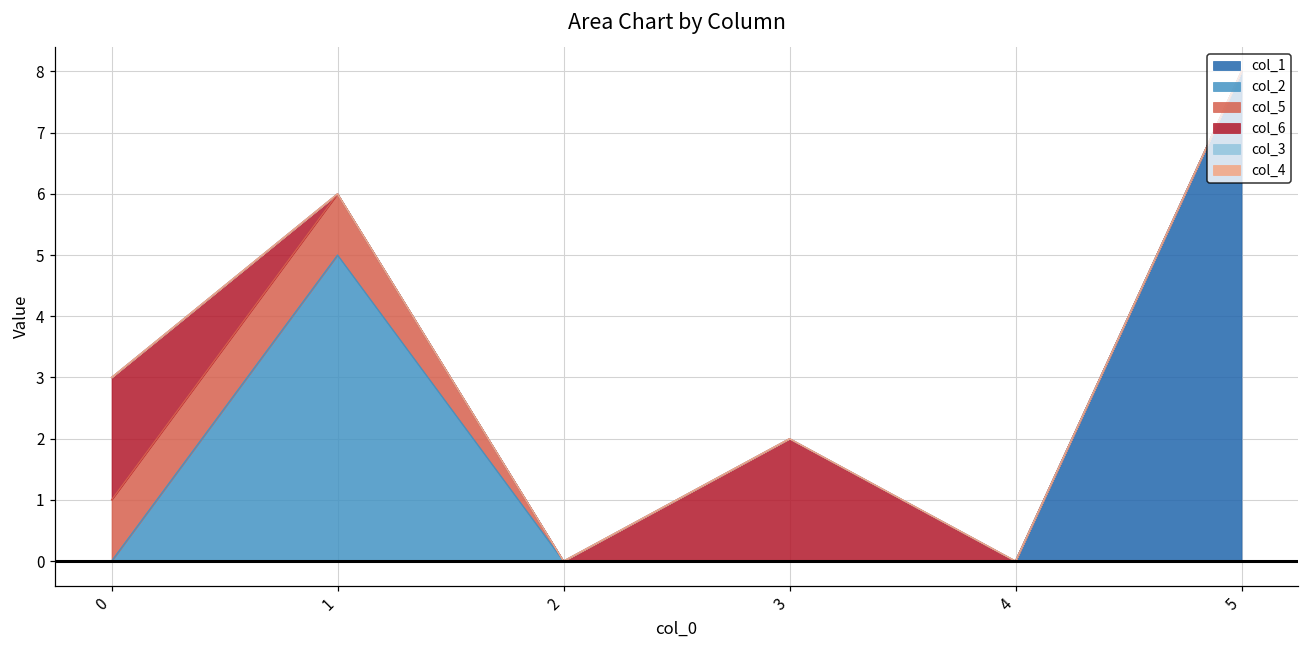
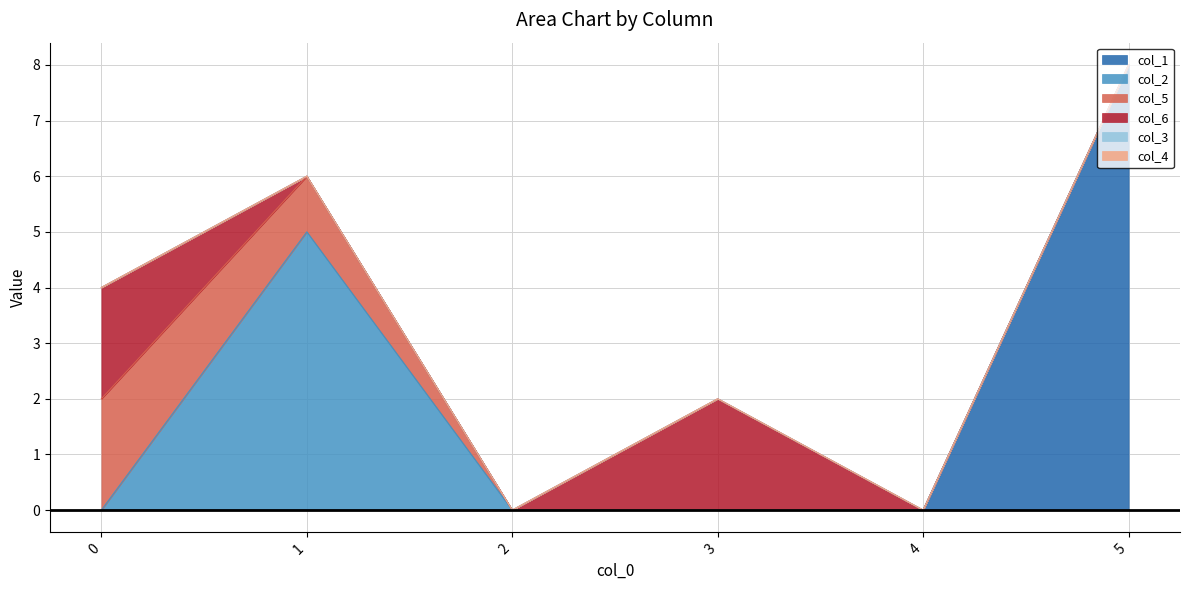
  {
    "col_1": {
      "1": 0
    },
    "col_2": {
      "1": 5
    },
    "col_5": {
-     "0": 1
+     "0": 2
    },
    "col_4": {
      "3": 2
    }
  }
